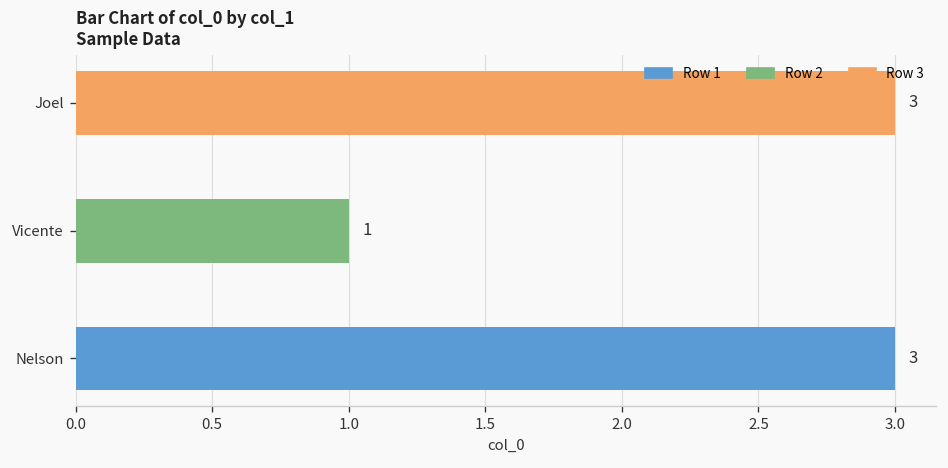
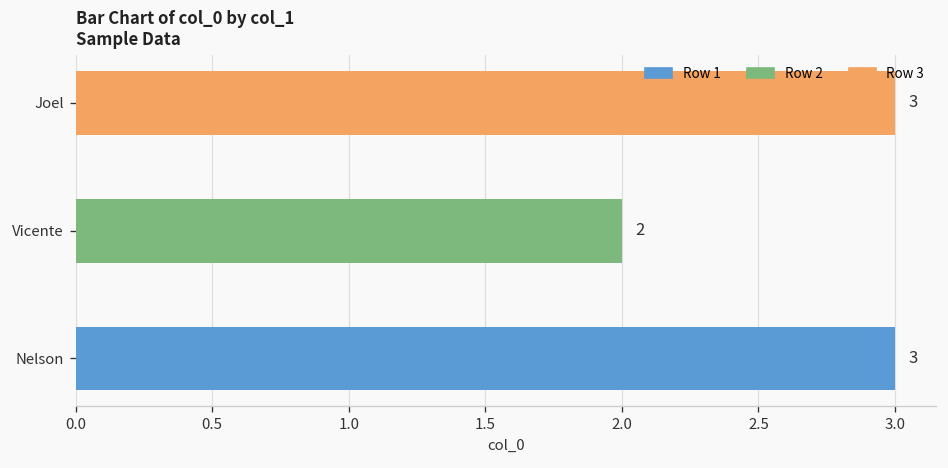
  {
    "Joel": 3,
-   "Vicente": 1,
+   "Vicente": 2,
    "Nelson": 3
  }
